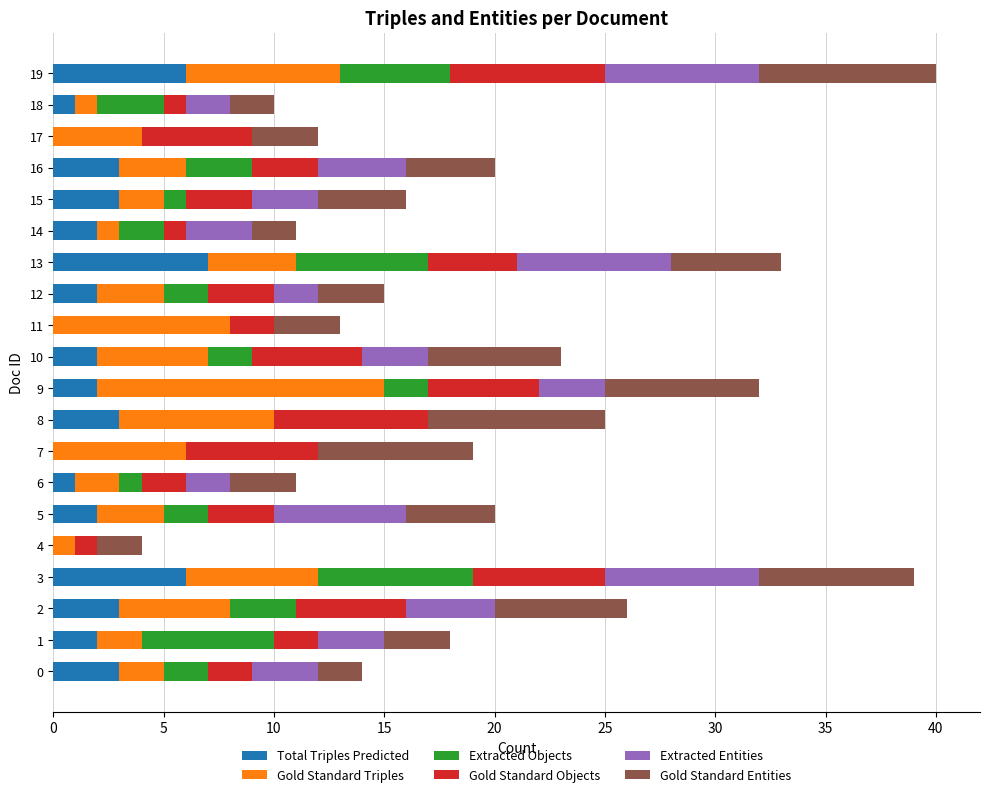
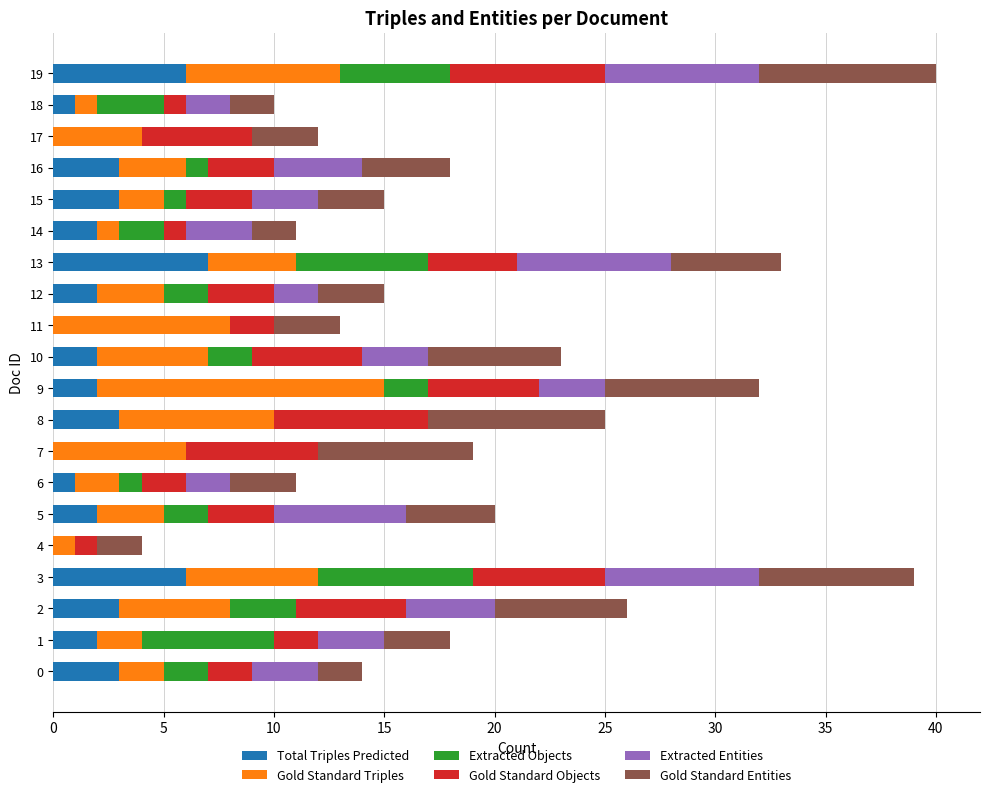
  {
    "Total Triples Predicted": {
      "19": 6,
      "18": 1,
      "17": 0,
      "16": 3,
      "15": 3,
      "14": 2,
      "13": 7,
      "12": 2,
      "11": 0,
      "10": 2,
      "9": 2,
      "8": 3,
      "7": 0,
      "6": 1,
      "5": 2,
      "4": 0,
      "3": 6,
      "2": 3,
      "1": 2,
      "0": 3
    },
    "Gold Standard Triples": {
      "19": 7,
      "18": 1,
      "17": 4,
      "16": 3,
      "15": 2,
      "14": 1,
      "13": 4,
      "12": 3,
      "11": 8,
      "10": 5,
      "9": 13,
      "8": 7,
      "7": 6,
      "6": 2,
      "5": 3,
      "4": 1,
      "3": 6,
      "2": 5,
      "1": 2,
      "0": 2
    },
    "Extracted Objects": {
      "19": 5,
      "18": 3,
      "17": 0,
-     "16": 3,
+     "16": 1,
      "15": 1,
      "14": 2,
      "13": 6,
      "12": 2,
      "11": 0,
      "10": 2,
      "9": 2,
      "8": 0,
      "7": 0,
      "6": 1,
      "5": 2,
      "4": 0,
      "3": 7,
      "2": 3,
      "1": 6,
      "0": 2
    },
    "Gold Standard Objects": {
      "19": 7,
      "18": 1,
      "17": 5,
      "16": 3,
      "15": 3,
      "14": 1,
      "13": 4,
      "12": 3,
      "11": 2,
      "10": 5,
      "9": 5,
      "8": 7,
      "7": 6,
      "6": 2,
      "5": 3,
      "4": 1,
      "3": 6,
      "2": 5,
      "1": 2,
      "0": 2
    },
    "Extracted Entities": {
      "19": 7,
      "18": 2,
      "17": 0,
      "16": 4,
      "15": 3,
      "14": 3,
      "13": 7,
      "12": 2,
      "11": 0,
      "10": 3,
      "9": 3,
      "8": 0,
      "7": 0,
      "6": 2,
      "5": 6,
      "4": 0,
      "3": 7,
      "2": 4,
      "1": 3,
      "0": 3
    },
    "Gold Standard Entities": {
      "19": 8,
      "18": 2,
      "17": 3,
      "16": 4,
-     "15": 4,
+     "15": 3,
      "14": 2,
      "13": 5,
      "12": 3,
      "11": 3,
      "10": 6,
      "9": 7,
      "8": 8,
      "7": 7,
      "6": 3,
      "5": 4,
      "4": 2,
      "3": 7,
      "2": 6,
      "1": 3,
      "0": 2
    }
  }
